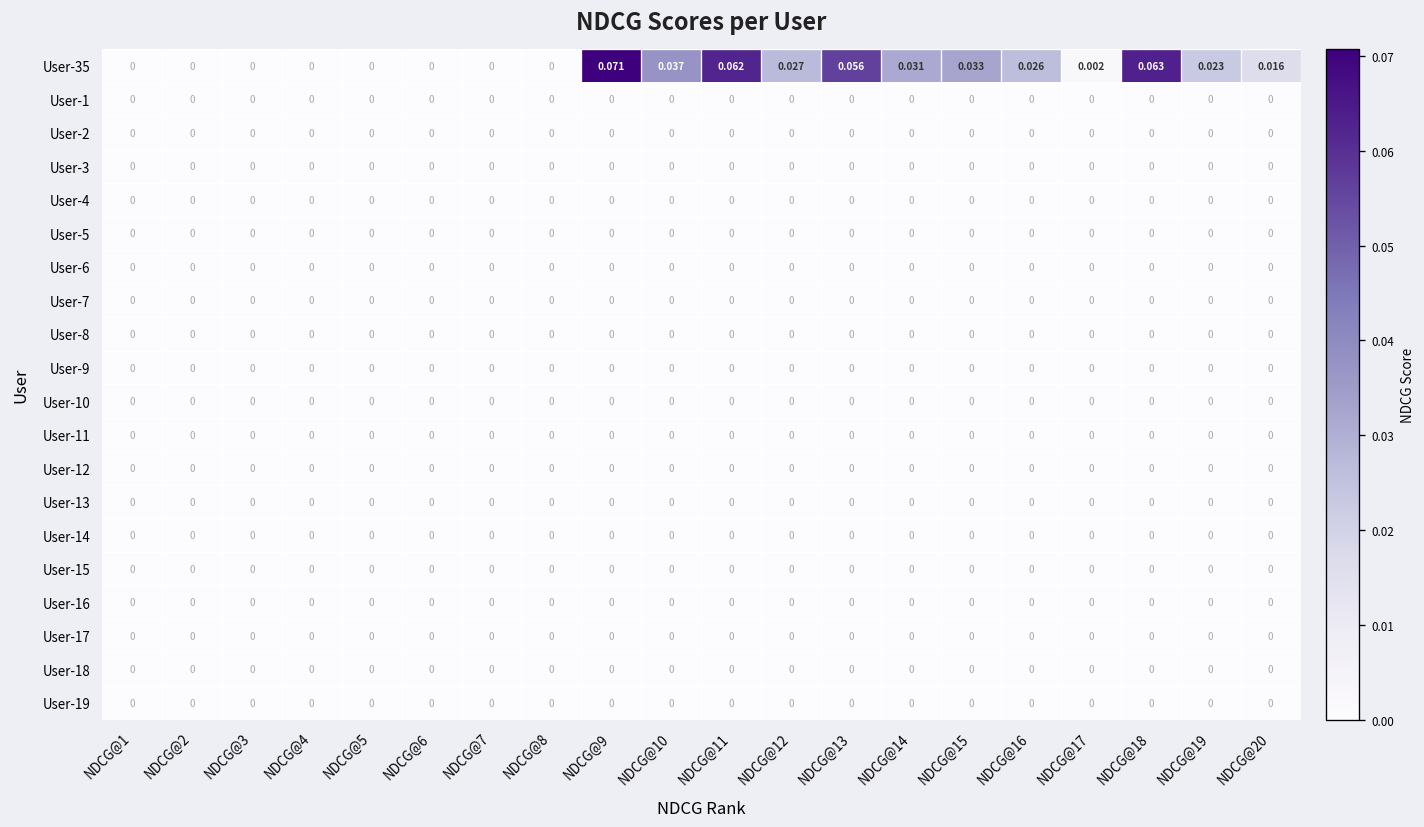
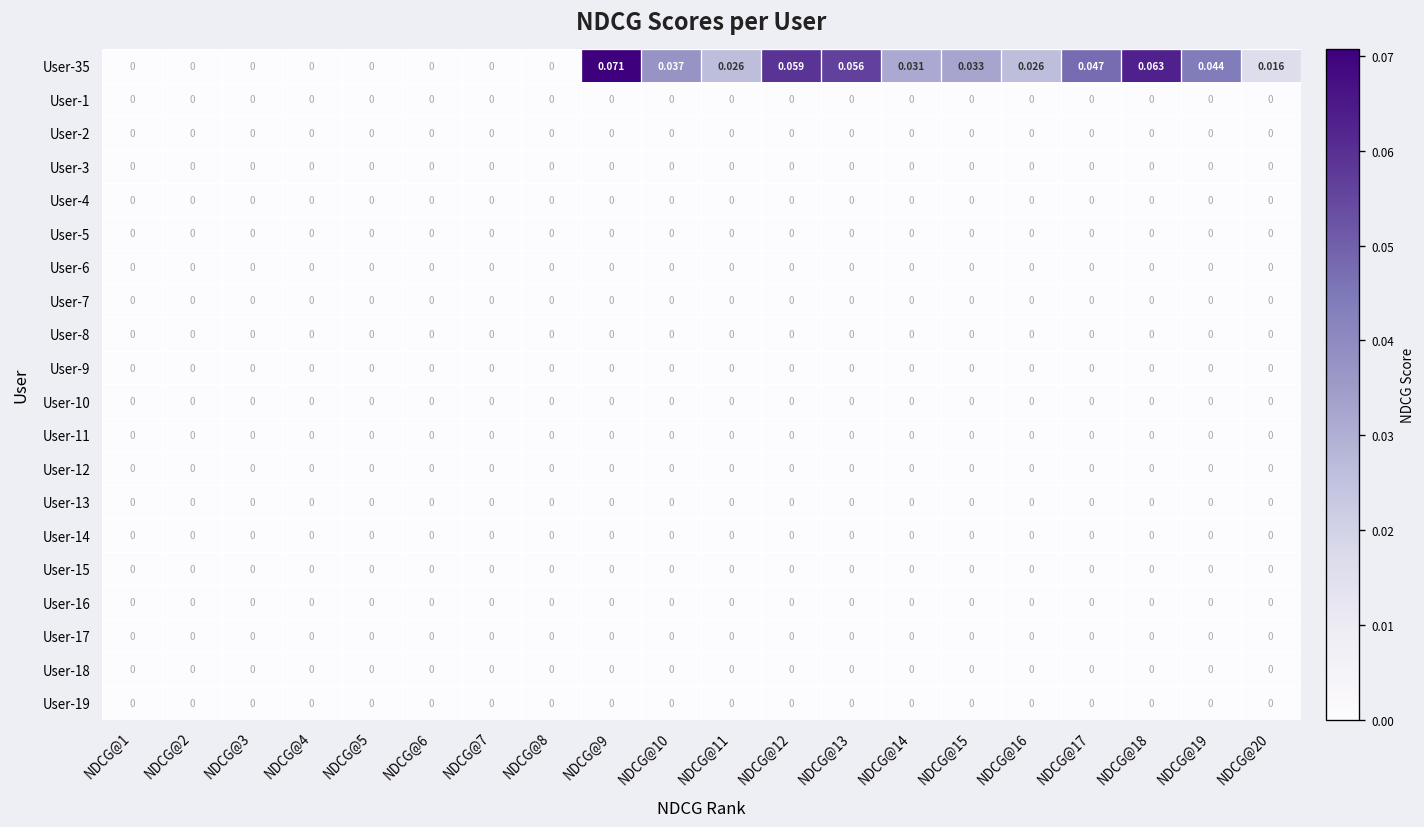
  {
    "User-35": {
      "NDCG@1": 0,
      "NDCG@2": 0,
      "NDCG@3": 0,
      "NDCG@4": 0,
      "NDCG@5": 0,
      "NDCG@6": 0,
      "NDCG@7": 0,
      "NDCG@8": 0,
      "NDCG@9": 0.071,
      "NDCG@10": 0.037,
-     "NDCG@11": 0.062,
-     "NDCG@12": 0.027,
+     "NDCG@11": 0.026,
+     "NDCG@12": 0.059,
      "NDCG@13": 0.056,
      "NDCG@14": 0.031,
      "NDCG@15": 0.033,
      "NDCG@16": 0.026,
-     "NDCG@17": 0.002,
+     "NDCG@17": 0.047,
      "NDCG@18": 0.063,
-     "NDCG@19": 0.023,
+     "NDCG@19": 0.044,
      "NDCG@20": 0.016
    }
  }
